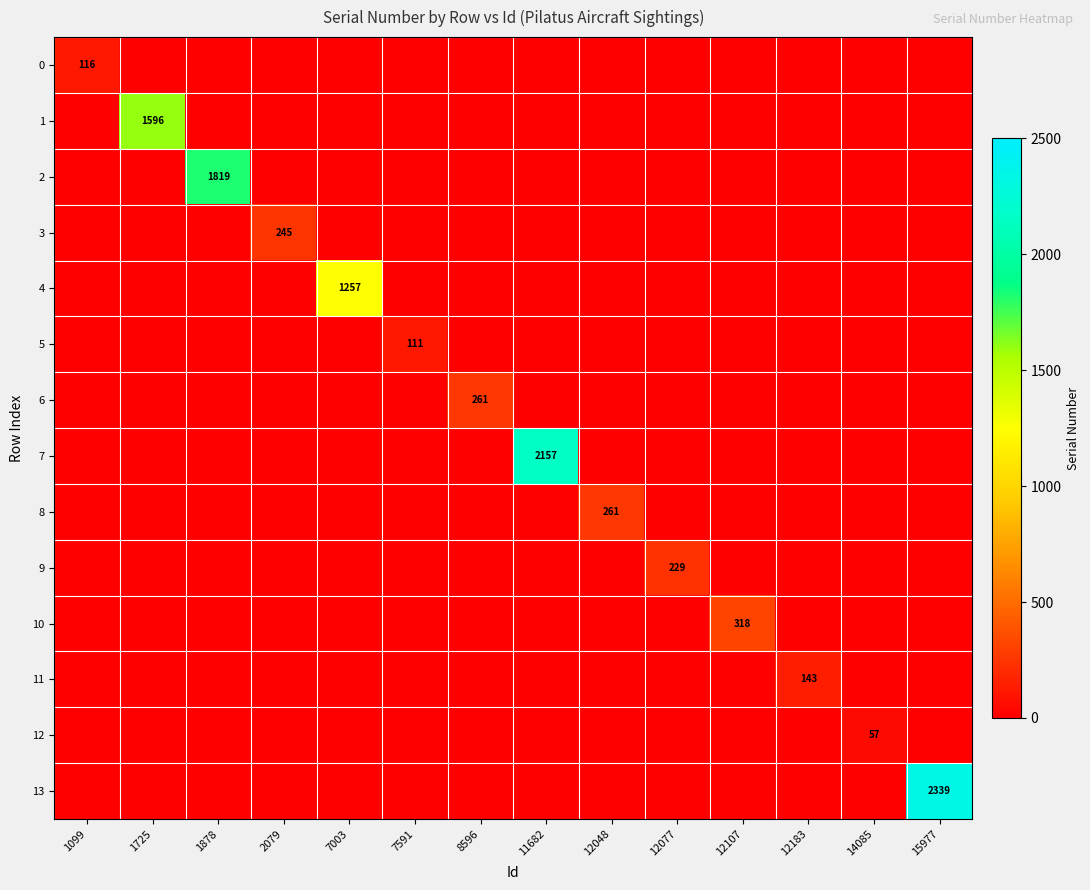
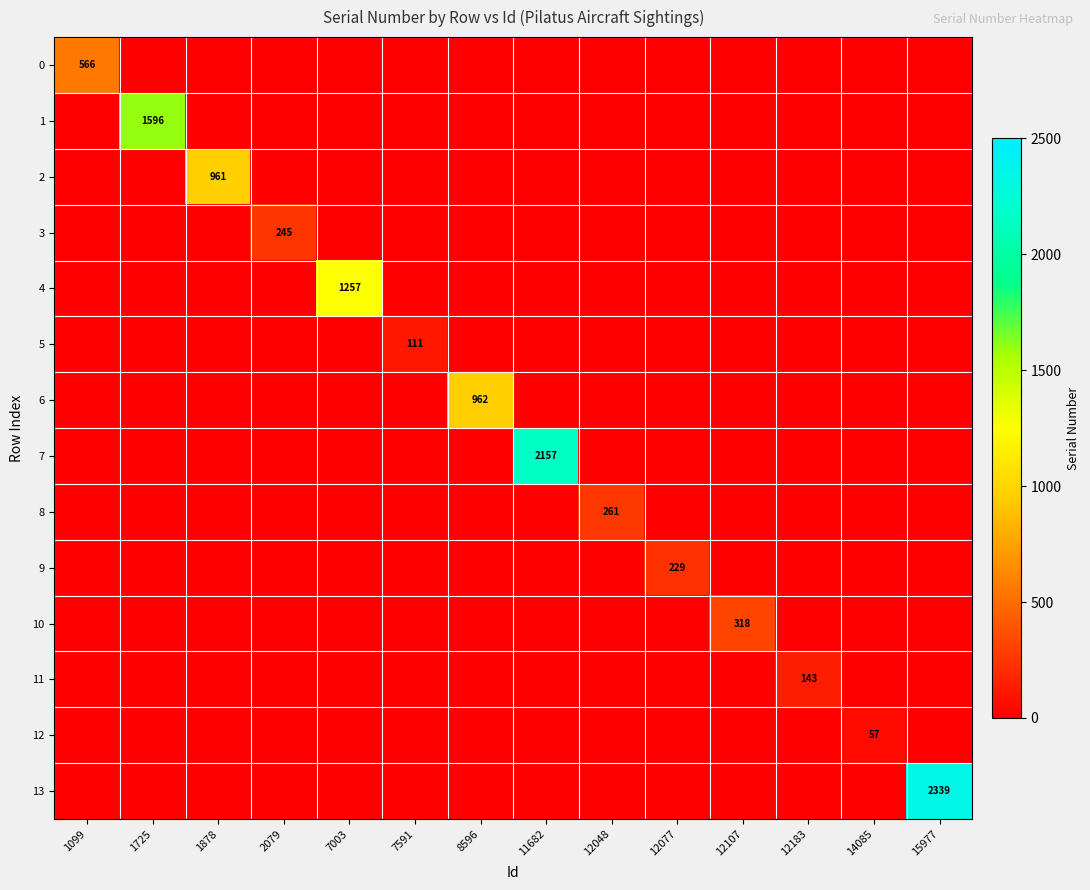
  {
    "0": {
-     "1099": 116
+     "1099": 566
    },
    "1": {
      "1725": 1596
    },
    "2": {
-     "1878": 1819
+     "1878": 961
    },
    "3": {
      "2079": 245
    },
    "4": {
      "7003": 1257
    },
    "5": {
      "7591": 111
    },
    "6": {
-     "8596": 261
+     "8596": 962
    },
    "7": {
      "11682": 2157
    },
    "8": {
      "12048": 261
    },
    "9": {
      "12077": 229
    },
    "10": {
      "12107": 318
    },
    "11": {
      "12183": 143
    },
    "12": {
      "14085": 57
    },
    "13": {
      "15977": 2339
    }
  }
